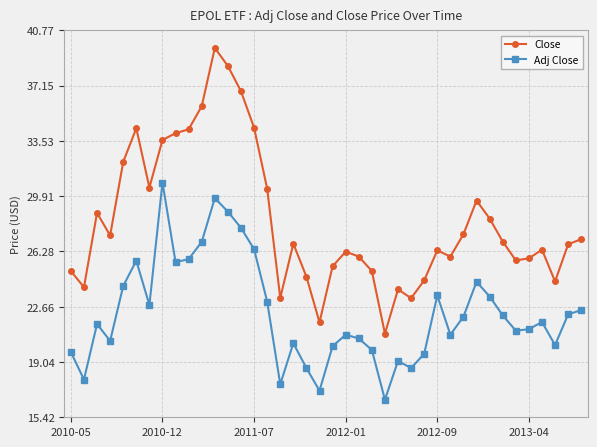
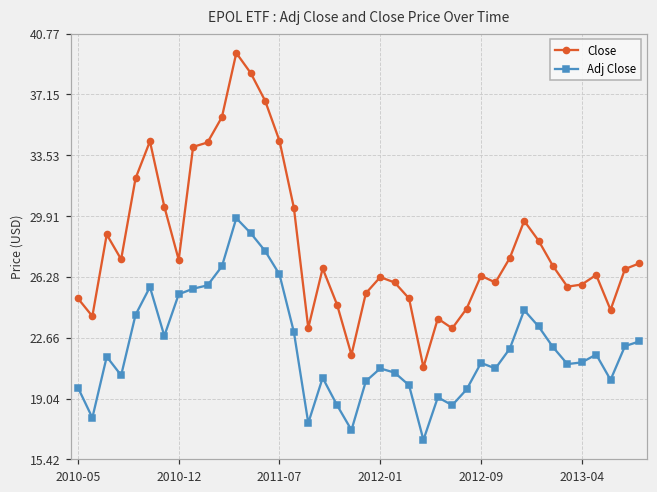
  {
    "Close": {
      "2010-05": 25.0,
-     "2010-12": 33.6,
+     "2010-12": 27.3,
      "2011-07": 34.4,
      "2012-09": 26.4,
      "2013-04": 25.8
    },
    "Adj Close": {
      "2010-05": 19.7,
-     "2010-12": 30.8,
+     "2010-12": 25.3,
      "2011-07": 26.4,
-     "2012-09": 23.4,
+     "2012-09": 21.2,
      "2013-04": 21.2
    }
  }
